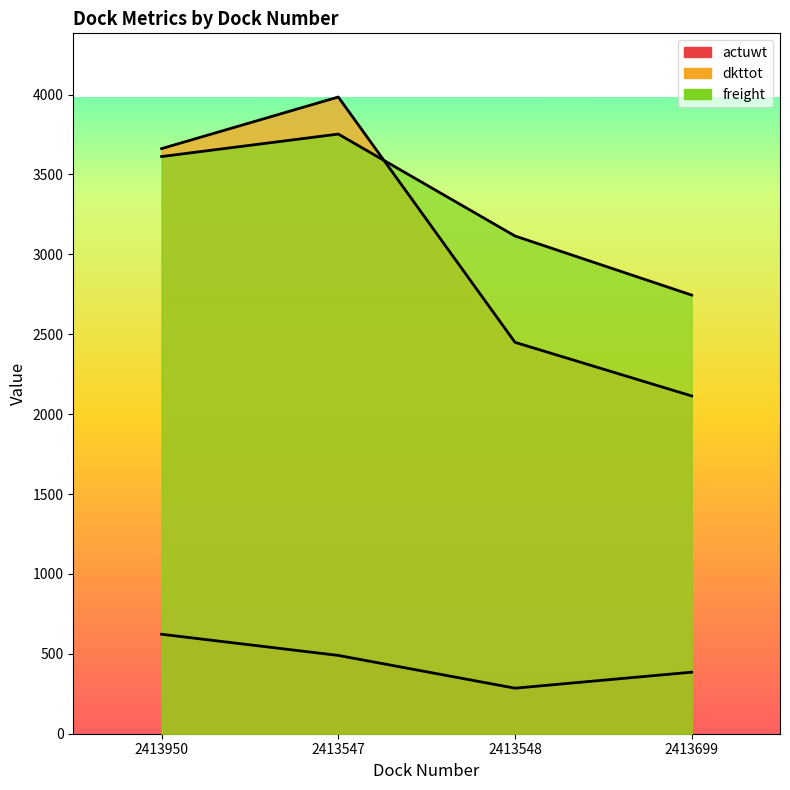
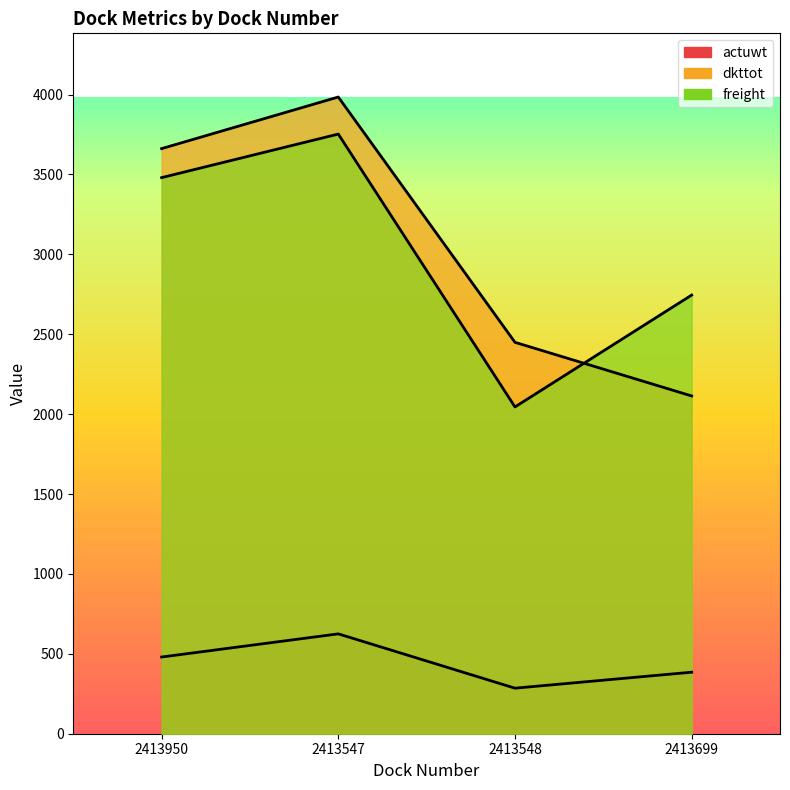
  {
    "actuwt": {
-     "2413950": 620,
-     "2413547": 490,
+     "2413950": 480,
+     "2413547": 620,
      "2413548": 290,
      "2413699": 390
    },
    "dkttot": {
      "2413950": 3660,
      "2413547": 3980,
      "2413548": 2450,
      "2413699": 2110
    },
    "freight": {
-     "2413950": 3610,
+     "2413950": 3480,
      "2413547": 3750,
-     "2413548": 3110,
+     "2413548": 2050,
      "2413699": 2750
    }
  }
